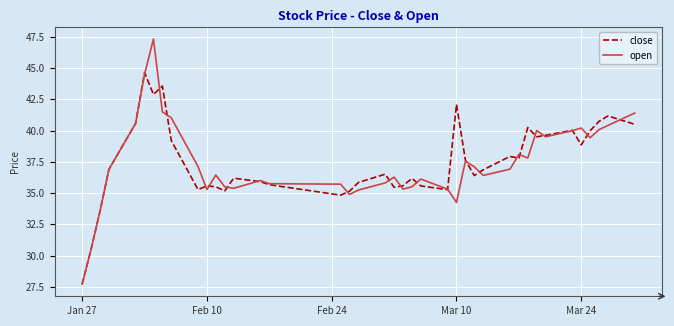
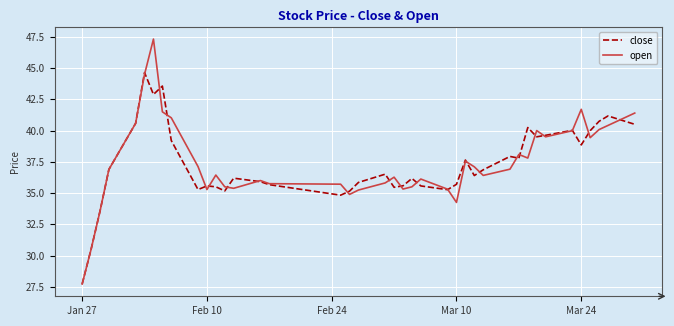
  {
    "close": {
      "Feb 10": 35.6,
-     "Mar 10": 42.1,
+     "Mar 10": 35.7,
      "Mar 24": 38.9
    },
    "open": {
      "Feb 10": 35.3,
      "Mar 10": 34.3,
-     "Mar 24": 40.2
+     "Mar 24": 41.7
    }
  }
